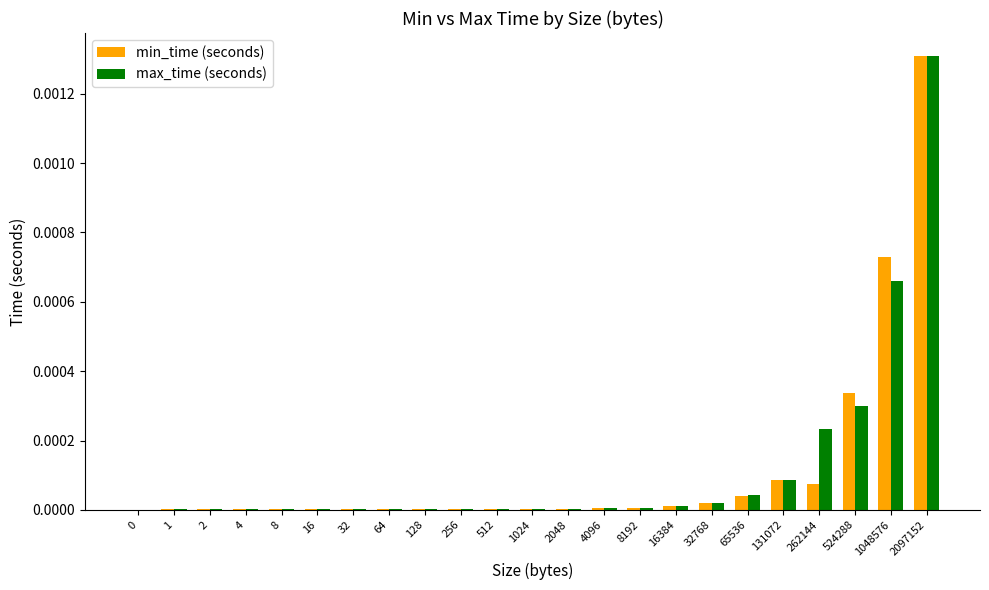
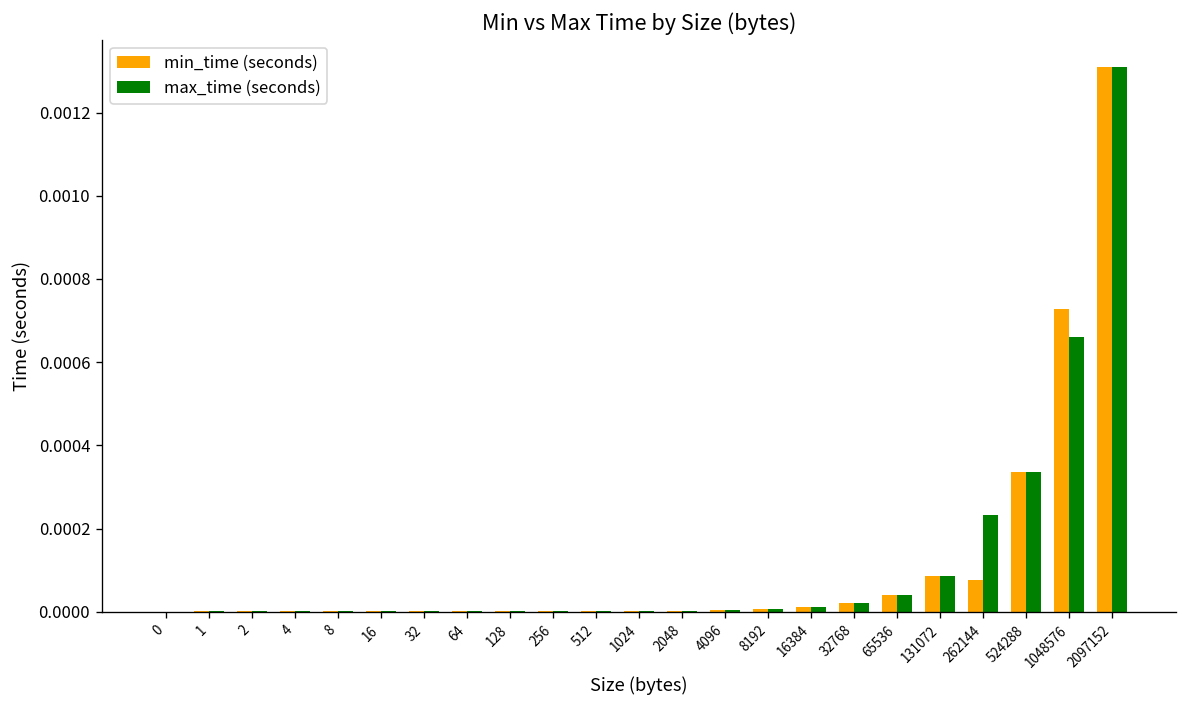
  {
    "min_time (seconds)": {
      "16384": 0.00001,
      "32768": 0.00002,
      "65536": 0.00004,
      "131072": 0.00009,
      "262144": 0.00008,
      "524288": 0.00034,
      "1048576": 0.00073,
      "2097152": 0.00131
    },
    "max_time (seconds)": {
      "16384": 0.00001,
      "32768": 0.00002,
      "65536": 0.00004,
      "131072": 0.00009,
      "262144": 0.00023,
-     "524288": 0.00030,
+     "524288": 0.00034,
      "1048576": 0.00066,
      "2097152": 0.00131
    }
  }
